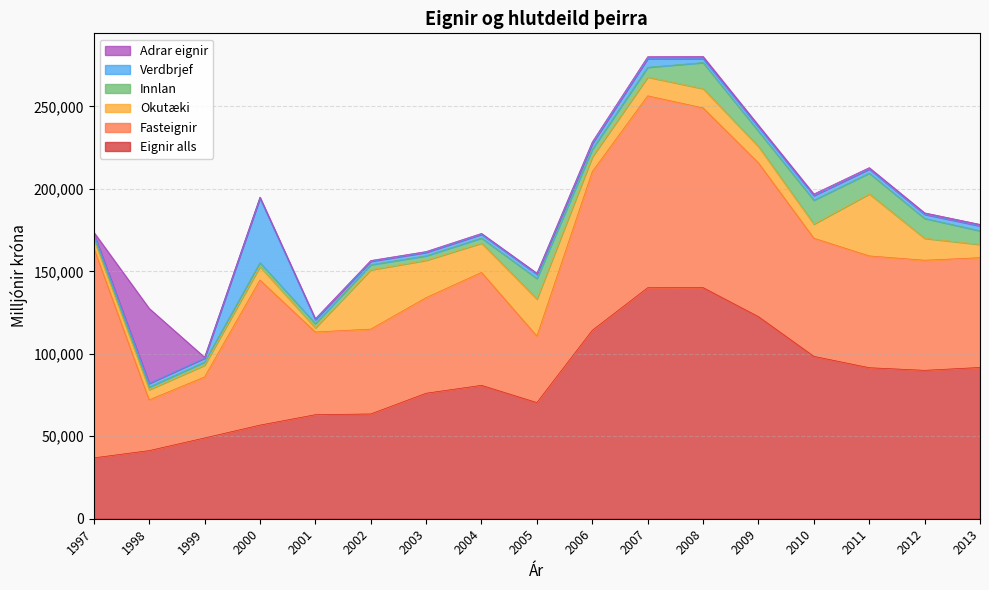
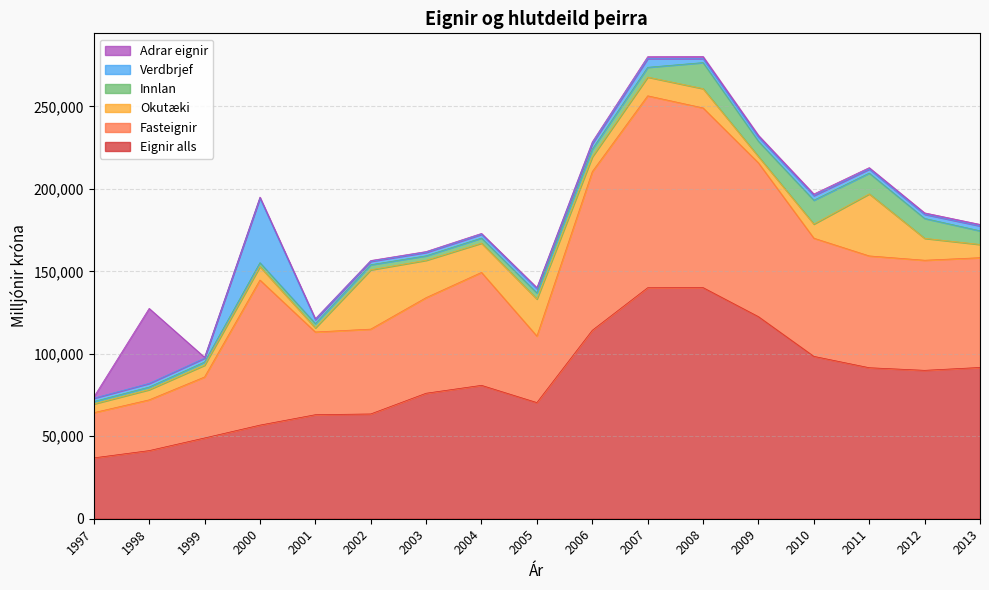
  {
    "Eignir alls": {
      "1997": "37,000",
      "1998": "41,000",
      "1999": "49,000",
      "2000": "57,000",
      "2001": "63,000",
      "2002": "64,000",
      "2003": "76,000",
      "2004": "81,000",
      "2005": "70,000",
      "2006": "114,000",
      "2007": "140,000",
      "2008": "140,000",
      "2009": "123,000",
      "2010": "98,000",
      "2011": "92,000",
      "2012": "90,000",
      "2013": "92,000"
    },
    "Fasteignir": {
-     "1997": "127,000",
+     "1997": "27,000",
      "1998": "31,000",
      "1999": "37,000",
      "2000": "88,000",
      "2001": "50,000",
      "2002": "51,000",
      "2003": "58,000",
      "2004": "68,000",
      "2005": "40,000",
      "2006": "96,000",
      "2007": "116,000",
      "2008": "109,000",
      "2009": "93,000",
      "2010": "72,000",
      "2011": "68,000",
      "2012": "67,000",
      "2013": "67,000"
    },
    "Okutæki": {
      "1998": "6,000",
      "1999": "7,000",
      "2000": "8,000",
      "2001": "2,000",
      "2002": "36,000",
      "2003": "23,000",
      "2004": "18,000",
      "2005": "22,000",
      "2006": "9,000",
      "2007": "11,000",
      "2008": "12,000",
-     "2009": "10,000",
+     "2009": "4,000",
      "2010": "9,000",
      "2011": "38,000",
      "2012": "13,000",
      "2013": "8,000"
    },
    "Innlan": {
      "1998": "2,000",
      "1999": "2,000",
      "2000": "2,000",
      "2001": "3,000",
      "2002": "3,000",
      "2003": "3,000",
      "2004": "3,000",
-     "2005": "12,000",
+     "2005": "4,000",
      "2006": "5,000",
      "2007": "6,000",
      "2008": "16,000",
      "2009": "9,000",
      "2010": "14,000",
      "2011": "13,000",
      "2012": "12,000",
      "2013": "8,000"
    },
    "Verdbrjef": {
      "1998": "2,000"
    },
    "Adrar eignir": {
      "1998": "45,000"
    }
  }
